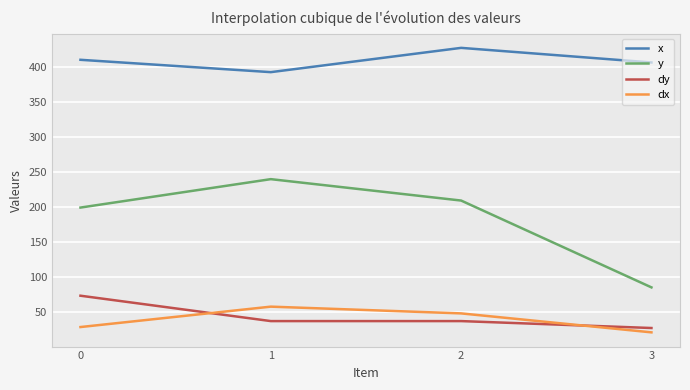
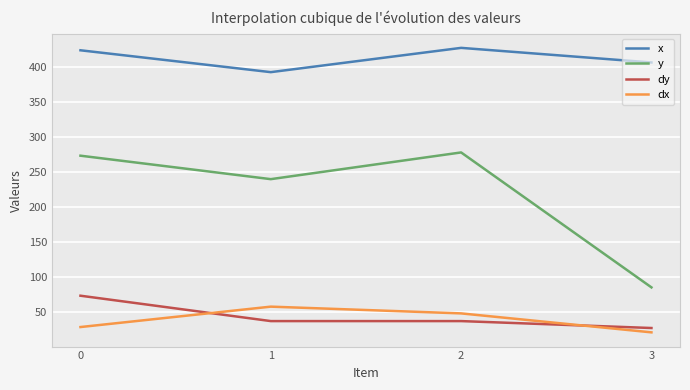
  {
    "x": {
-     "0": 410,
+     "0": 420,
      "1": 390,
      "2": 430
    },
    "y": {
-     "0": 200,
+     "0": 270,
      "1": 240,
-     "2": 210,
+     "2": 280,
      "3": 80
    },
    "dy": {
      "0": 70,
      "1": 40,
      "2": 40,
      "3": 30
    },
    "dx": {
      "0": 30,
      "1": 60,
      "2": 50,
      "3": 20
    }
  }
